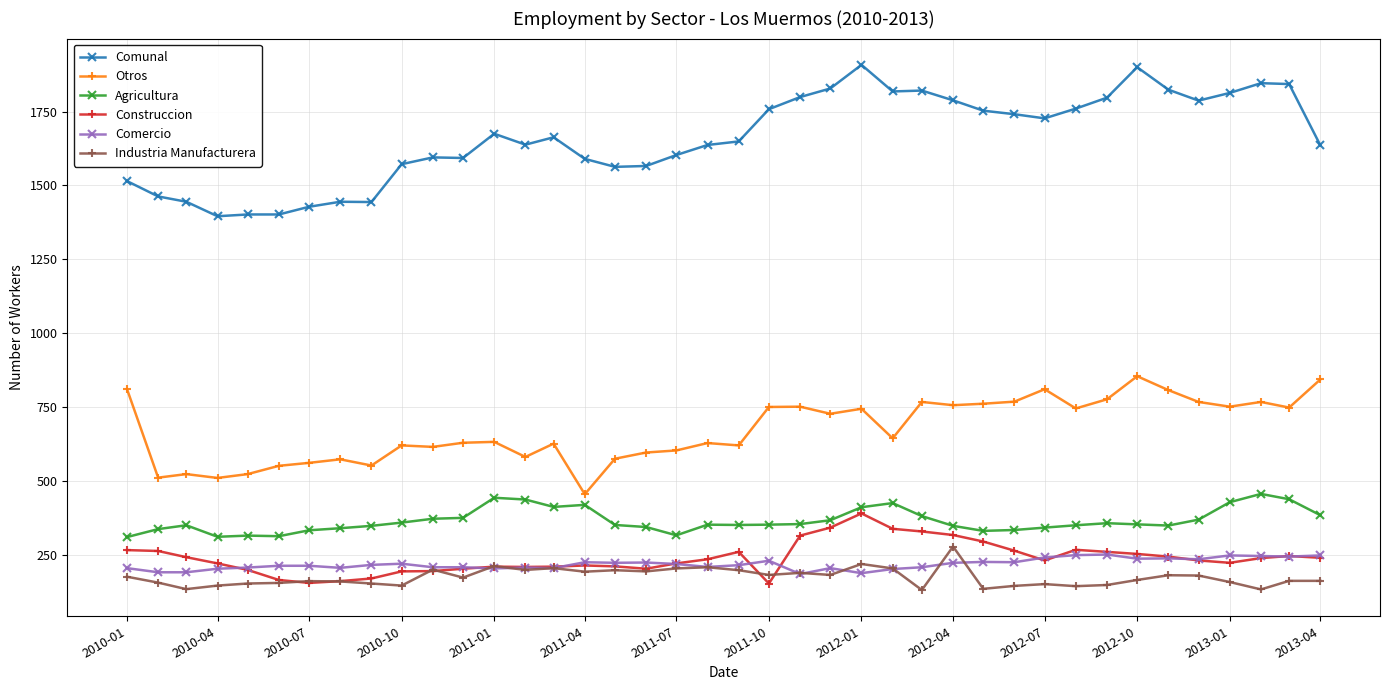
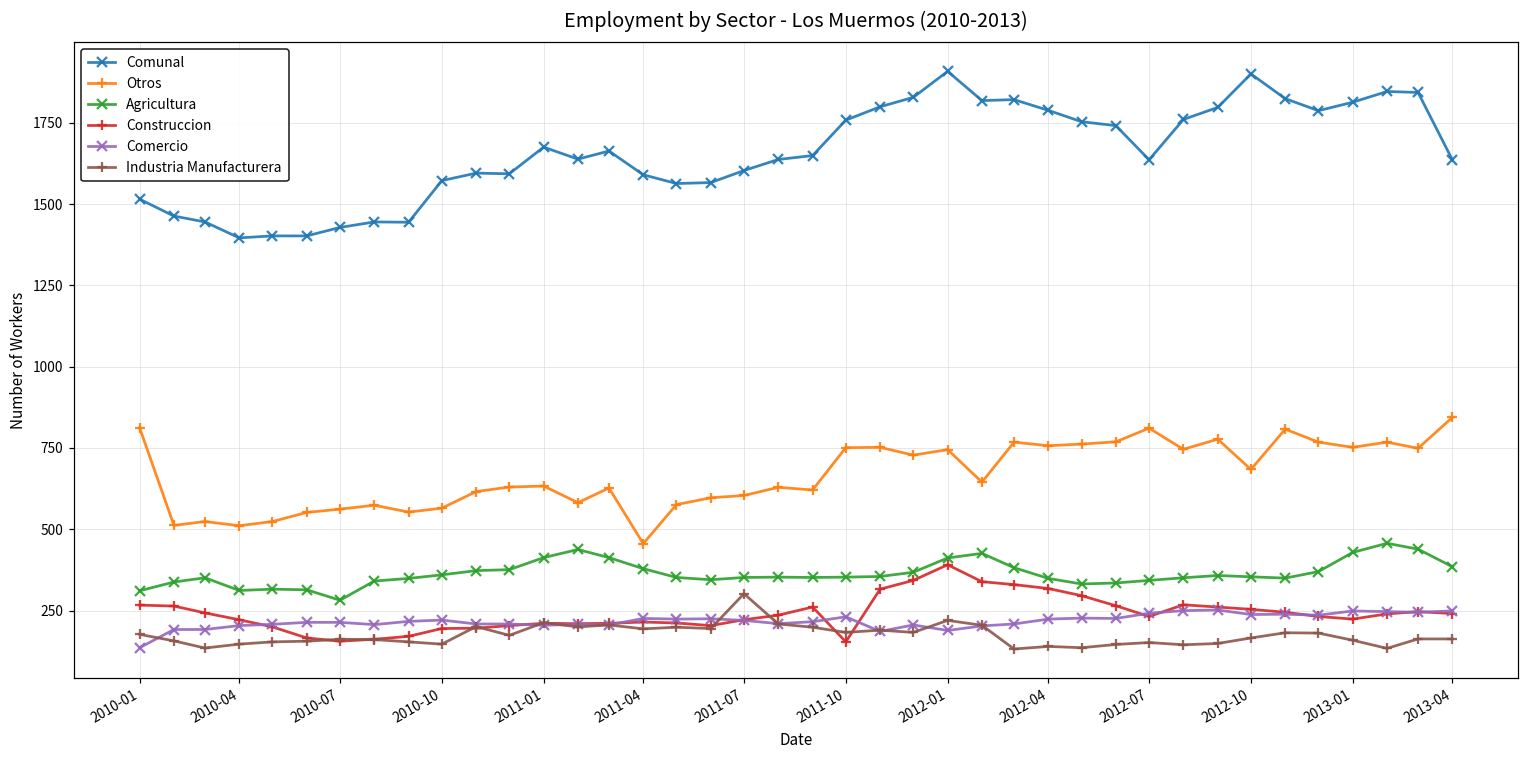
  {
    "Comunal": {
      "2010-01": 1520,
      "2010-04": 1400,
      "2010-07": 1430,
      "2010-10": 1570,
      "2011-01": 1680,
      "2011-04": 1590,
      "2011-07": 1600,
      "2011-10": 1760,
      "2012-01": 1910,
      "2012-04": 1790,
-     "2012-07": 1730,
+     "2012-07": 1640,
      "2012-10": 1900,
      "2013-01": 1810,
      "2013-04": 1640
    },
    "Otros": {
      "2010-01": 810,
      "2010-04": 510,
      "2010-07": 560,
-     "2010-10": 620,
+     "2010-10": 570,
      "2011-01": 630,
      "2011-04": 460,
      "2011-07": 600,
      "2011-10": 750,
      "2012-01": 750,
      "2012-04": 760,
      "2012-07": 810,
-     "2012-10": 860,
+     "2012-10": 680,
      "2013-01": 750,
      "2013-04": 840
    },
    "Agricultura": {
      "2010-01": 310,
      "2010-04": 310,
-     "2010-07": 330,
+     "2010-07": 280,
      "2010-10": 360,
-     "2011-01": 440,
-     "2011-04": 420,
-     "2011-07": 320,
+     "2011-01": 410,
+     "2011-04": 380,
+     "2011-07": 350,
      "2011-10": 350,
      "2012-01": 410,
      "2012-04": 350,
      "2012-07": 340,
      "2012-10": 350,
      "2013-01": 430,
      "2013-04": 390
    },
    "Construccion": {
      "2010-01": 270,
      "2010-04": 220,
      "2010-10": 200,
      "2011-04": 220,
      "2011-10": 150,
      "2012-01": 390,
      "2012-04": 320,
      "2012-07": 230,
      "2012-10": 250,
      "2013-01": 220
    },
    "Comercio": {
-     "2010-01": 210,
+     "2010-01": 140,
      "2010-04": 200,
      "2010-07": 210,
      "2010-10": 220,
      "2011-04": 230,
      "2011-10": 230,
      "2012-01": 190,
      "2012-04": 220,
      "2012-07": 240,
      "2012-10": 240,
      "2013-01": 250
    },
    "Industria Manufacturera": {
      "2010-01": 180,
      "2010-04": 150,
      "2010-10": 150,
      "2011-04": 190,
-     "2011-07": 210,
+     "2011-07": 300,
      "2011-10": 180,
      "2012-01": 220,
-     "2012-04": 280,
+     "2012-04": 140,
      "2012-07": 150,
      "2012-10": 170,
      "2013-01": 160,
      "2013-04": 160
    }
  }
